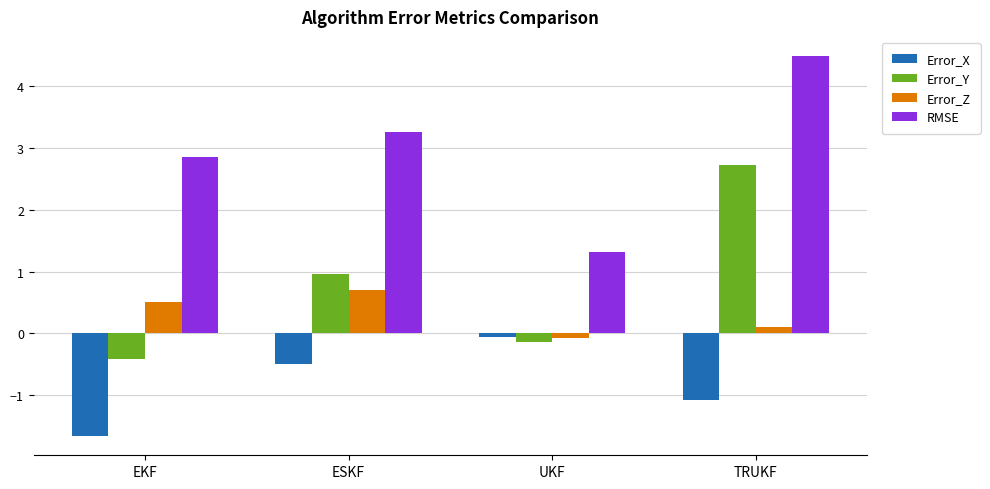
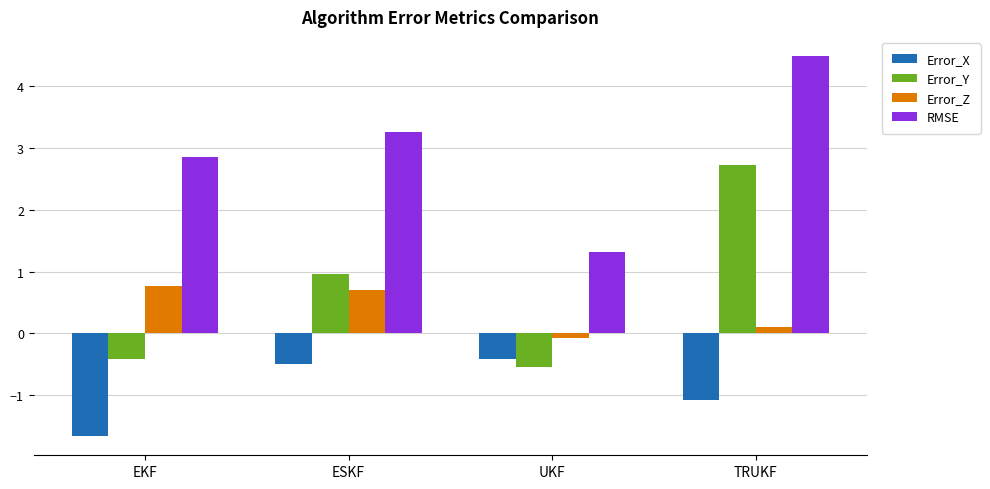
  {
    "Error_X": {
      "EKF": -1.7,
      "ESKF": -0.5,
-     "UKF": -0.1,
+     "UKF": -0.4,
      "TRUKF": -1.1
    },
    "Error_Y": {
      "EKF": -0.4,
      "ESKF": 1.0,
-     "UKF": -0.1,
+     "UKF": -0.5,
      "TRUKF": 2.7
    },
    "Error_Z": {
-     "EKF": 0.5,
+     "EKF": 0.8,
      "ESKF": 0.7,
      "UKF": -0.1,
      "TRUKF": 0.1
    },
    "RMSE": {
      "EKF": 2.9,
      "ESKF": 3.3,
      "UKF": 1.3,
      "TRUKF": 4.5
    }
  }
